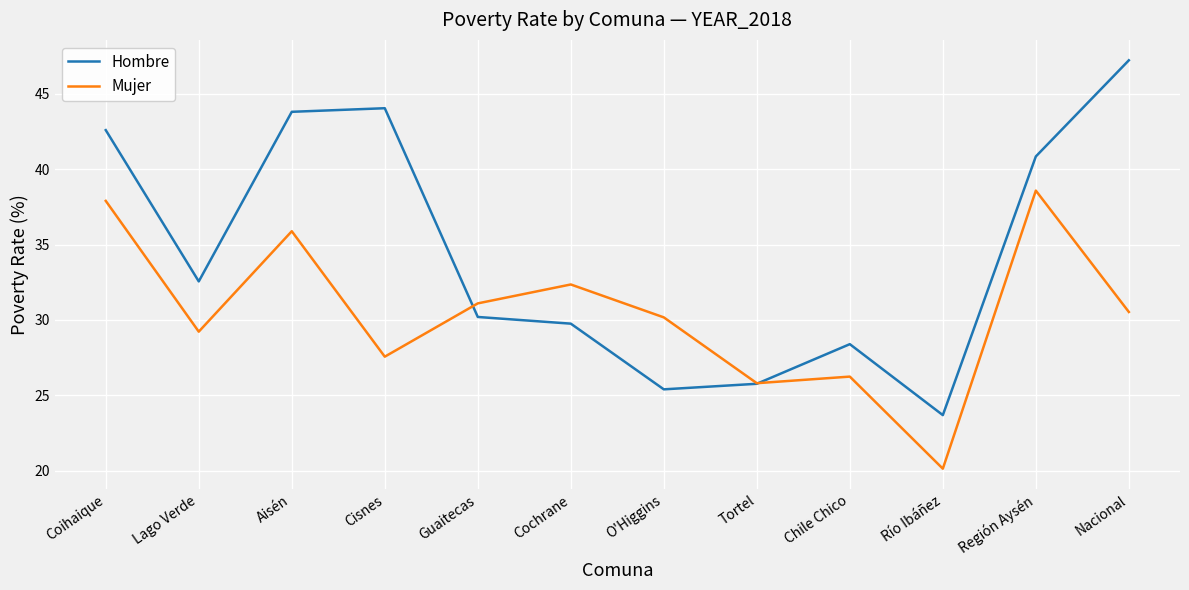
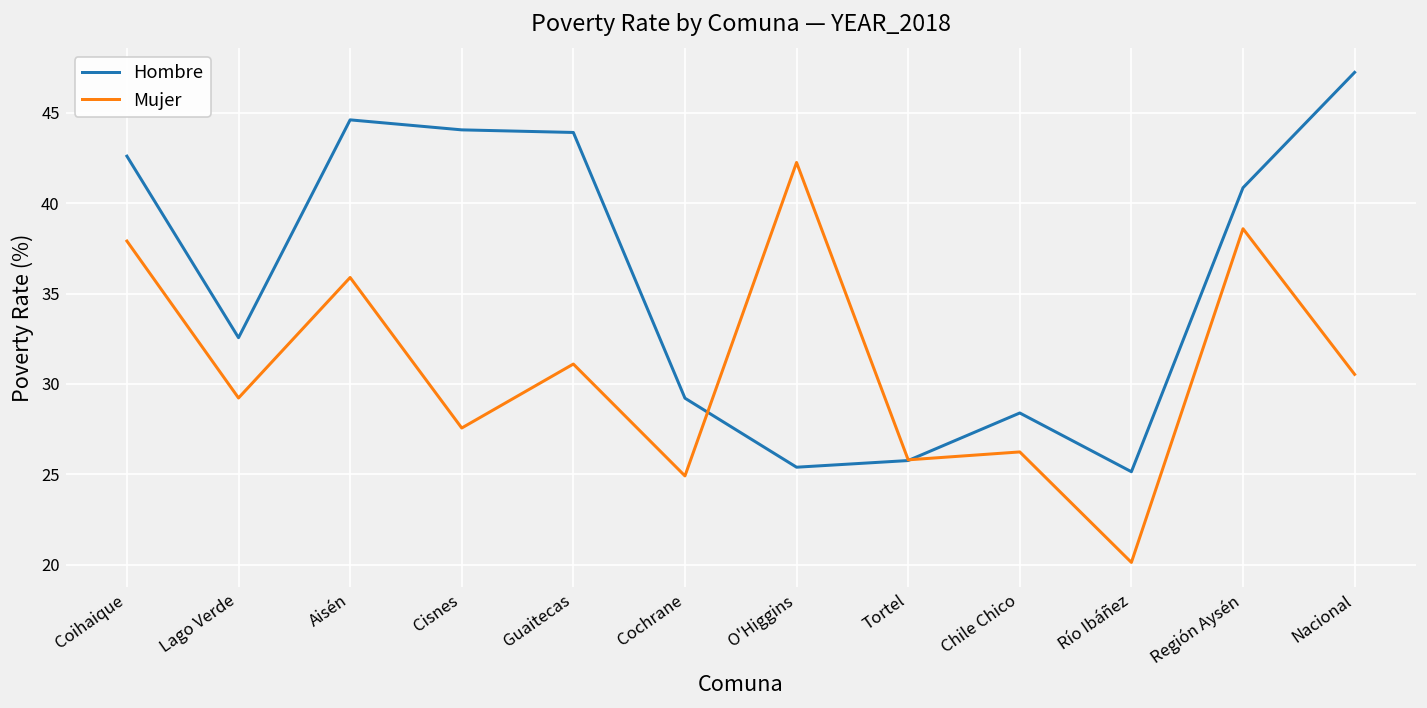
  {
    "Hombre": {
      "Coihaique": 42.6,
      "Lago Verde": 32.6,
-     "Aisén": 43.8,
+     "Aisén": 44.6,
      "Cisnes": 44.1,
-     "Guaitecas": 30.2,
-     "Cochrane": 29.8,
+     "Guaitecas": 43.9,
+     "Cochrane": 29.2,
      "O'Higgins": 25.4,
      "Chile Chico": 28.4,
-     "Río Ibáñez": 23.7,
+     "Río Ibáñez": 25.1,
      "Región Aysén": 40.9,
      "Nacional": 47.2
    },
    "Mujer": {
      "Coihaique": 37.9,
      "Lago Verde": 29.2,
      "Aisén": 35.9,
      "Cisnes": 27.6,
      "Guaitecas": 31.1,
-     "Cochrane": 32.4,
-     "O'Higgins": 30.2,
+     "Cochrane": 24.9,
+     "O'Higgins": 42.3,
      "Chile Chico": 26.2,
      "Río Ibáñez": 20.1,
      "Región Aysén": 38.6,
      "Nacional": 30.5
    }
  }
